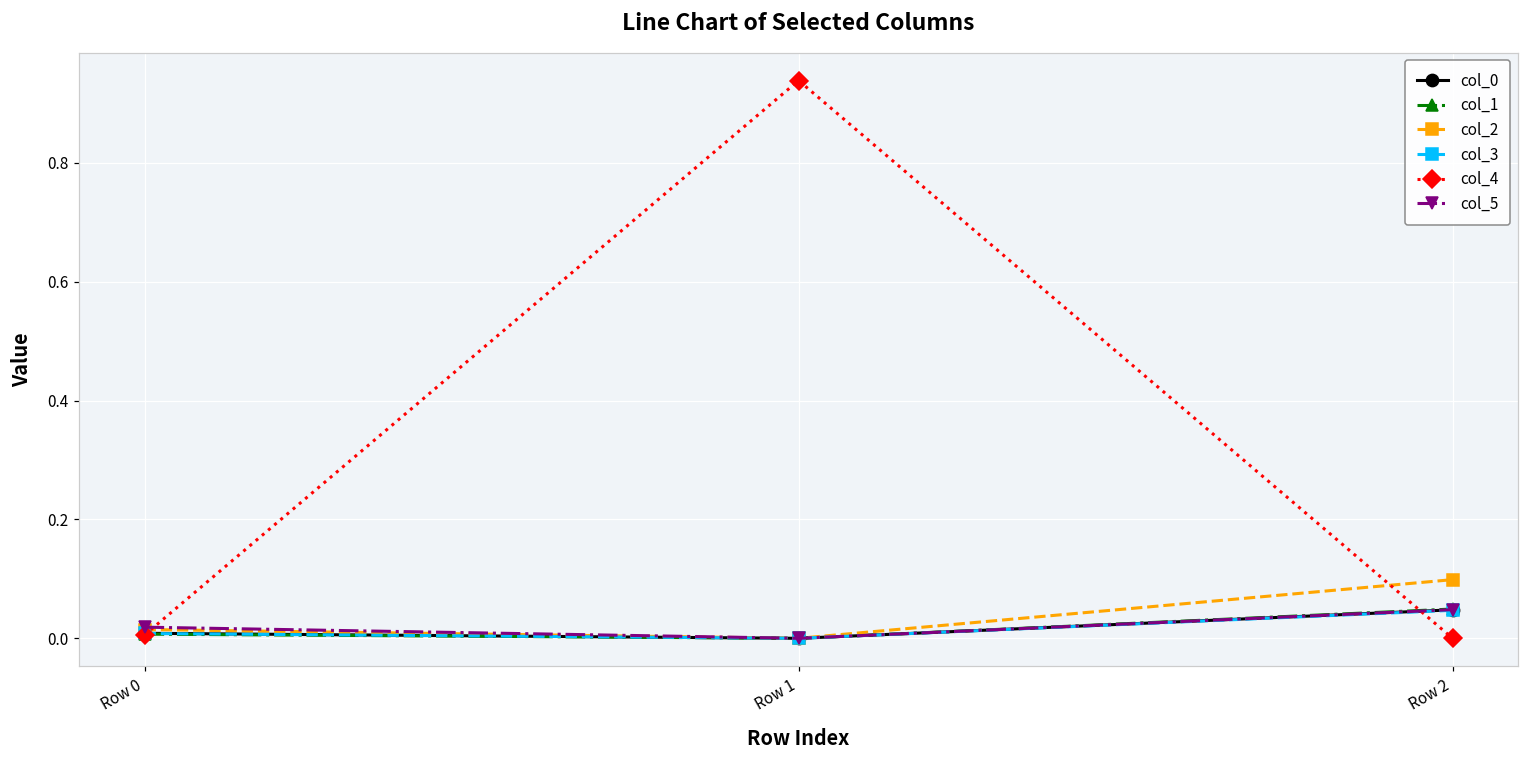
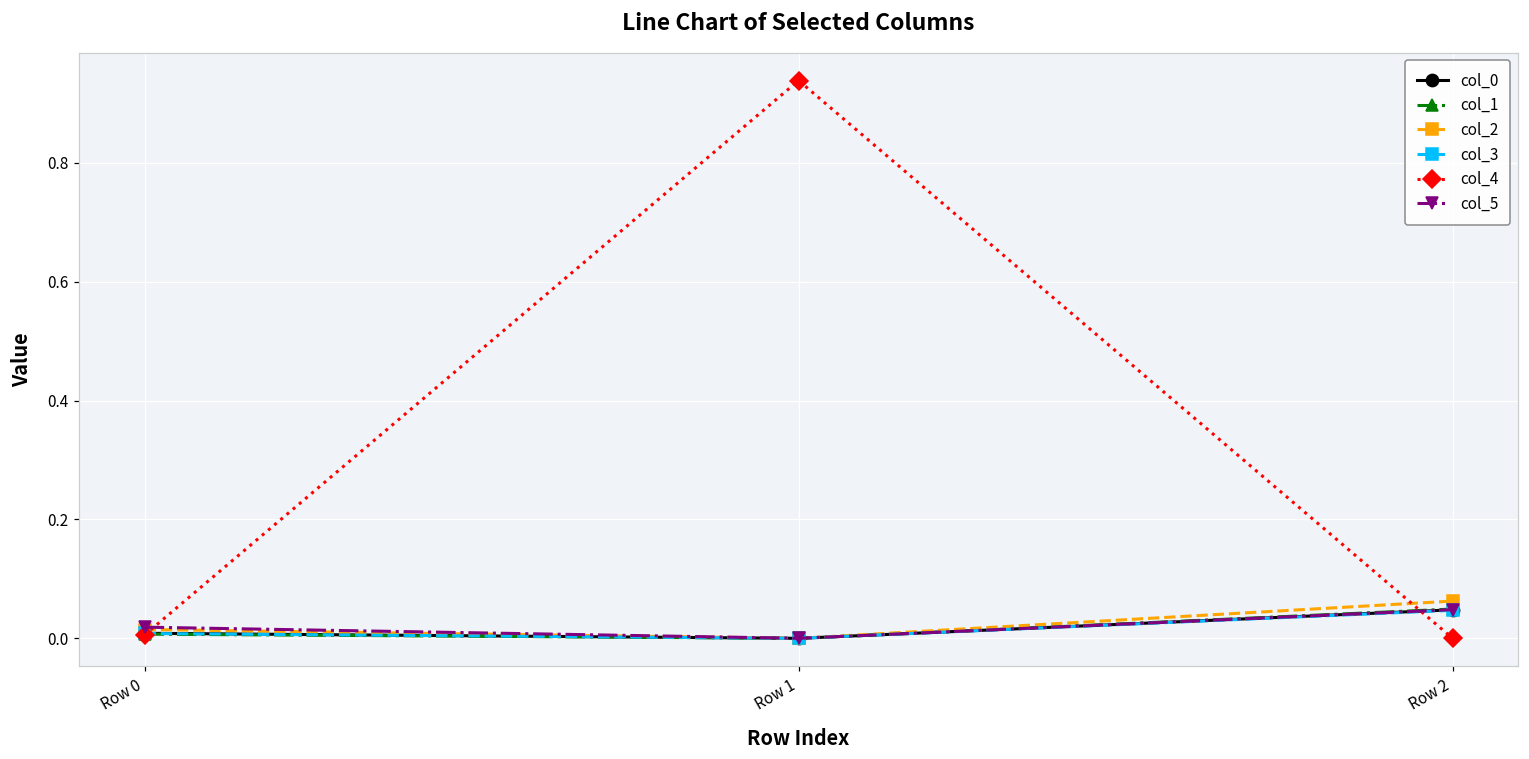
  {
    "col_2": {
-     "Row 2": 0.10
+     "Row 2": 0.06
    },
    "col_4": {
      "Row 1": 0.94,
      "Row 2": 0.00
    }
  }
